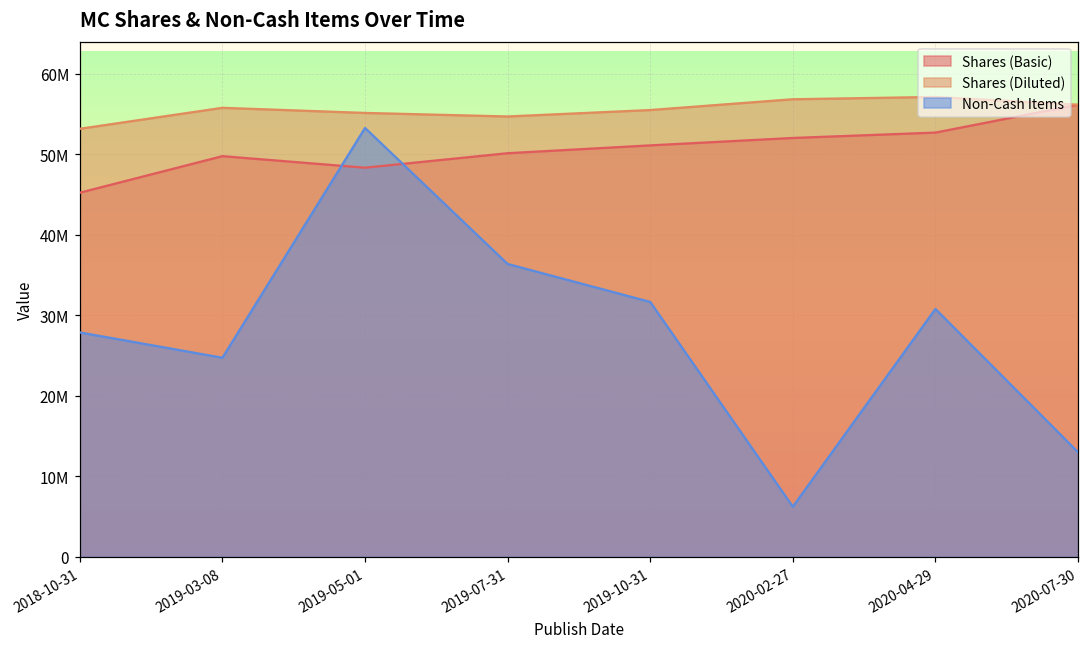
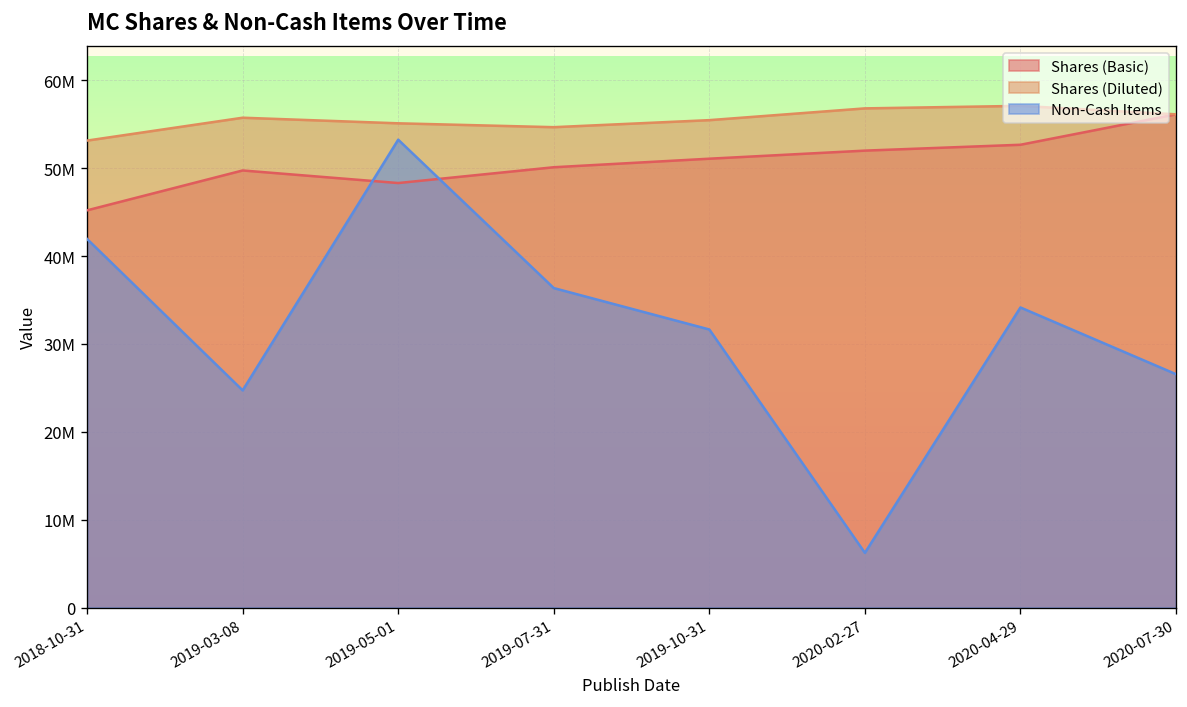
  {
    "Non-Cash Items": {
-     "2018-10-31": 28000000,
+     "2018-10-31": 42000000,
      "2019-03-08": 25000000,
      "2019-05-01": 53000000,
      "2019-07-31": 36000000,
      "2019-10-31": 32000000,
      "2020-02-27": 6000000,
-     "2020-04-29": 31000000,
-     "2020-07-30": 13000000
+     "2020-04-29": 34000000,
+     "2020-07-30": 27000000
    }
  }
